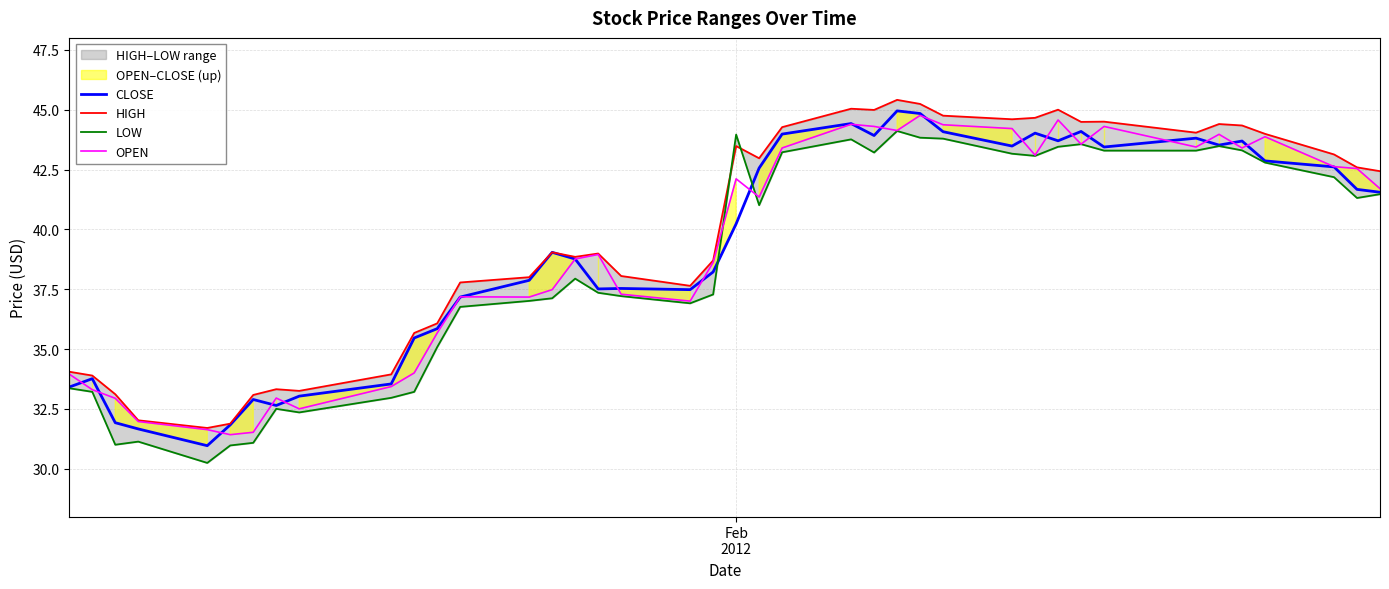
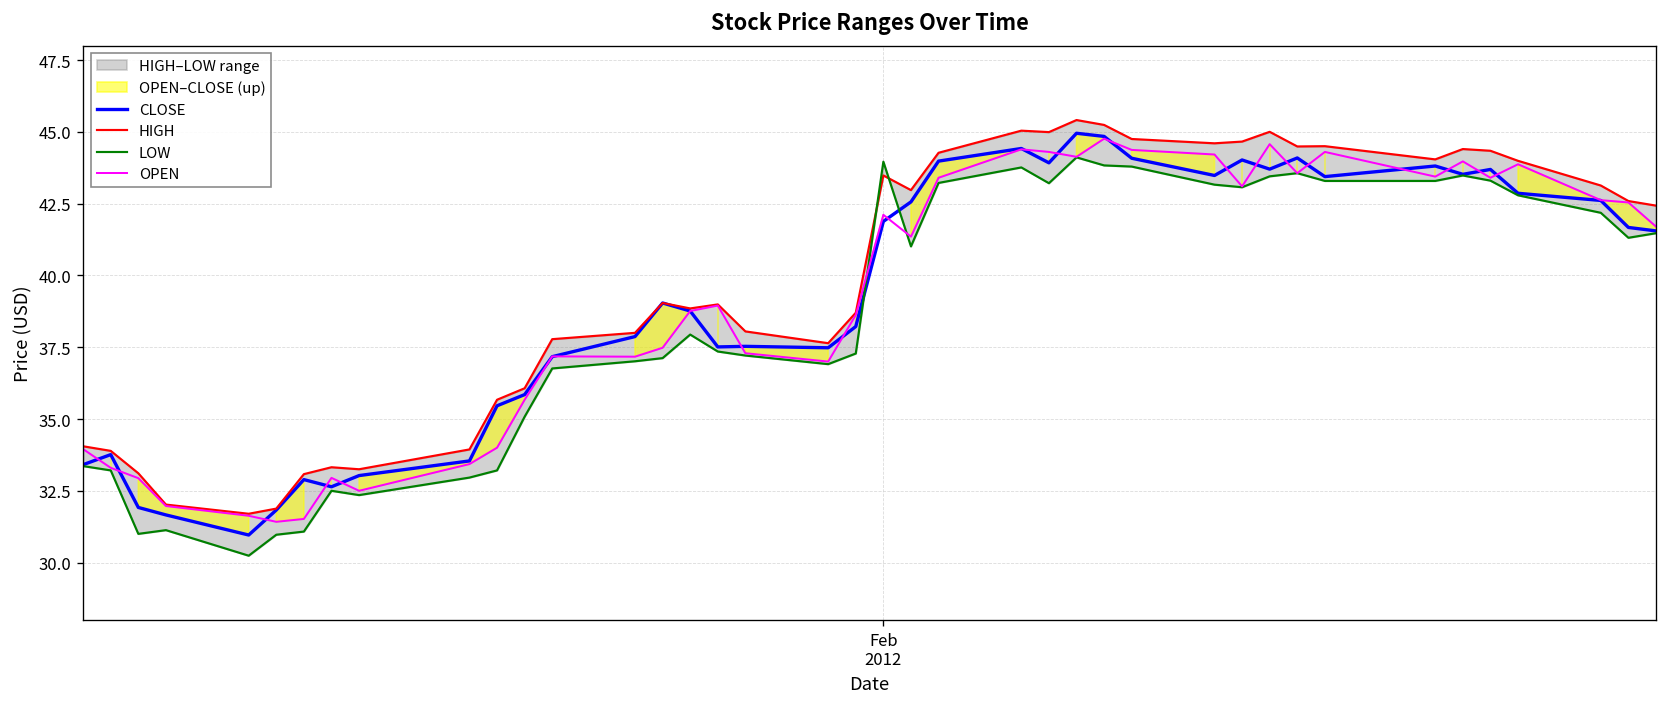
  {
    "CLOSE": {
-     "Feb 2012": 40.2
+     "Feb 2012": 41.9
    },
    "HIGH": {
      "Feb 2012": 43.5
    },
    "OPEN": {
      "Feb 2012": 42.1
    }
  }
